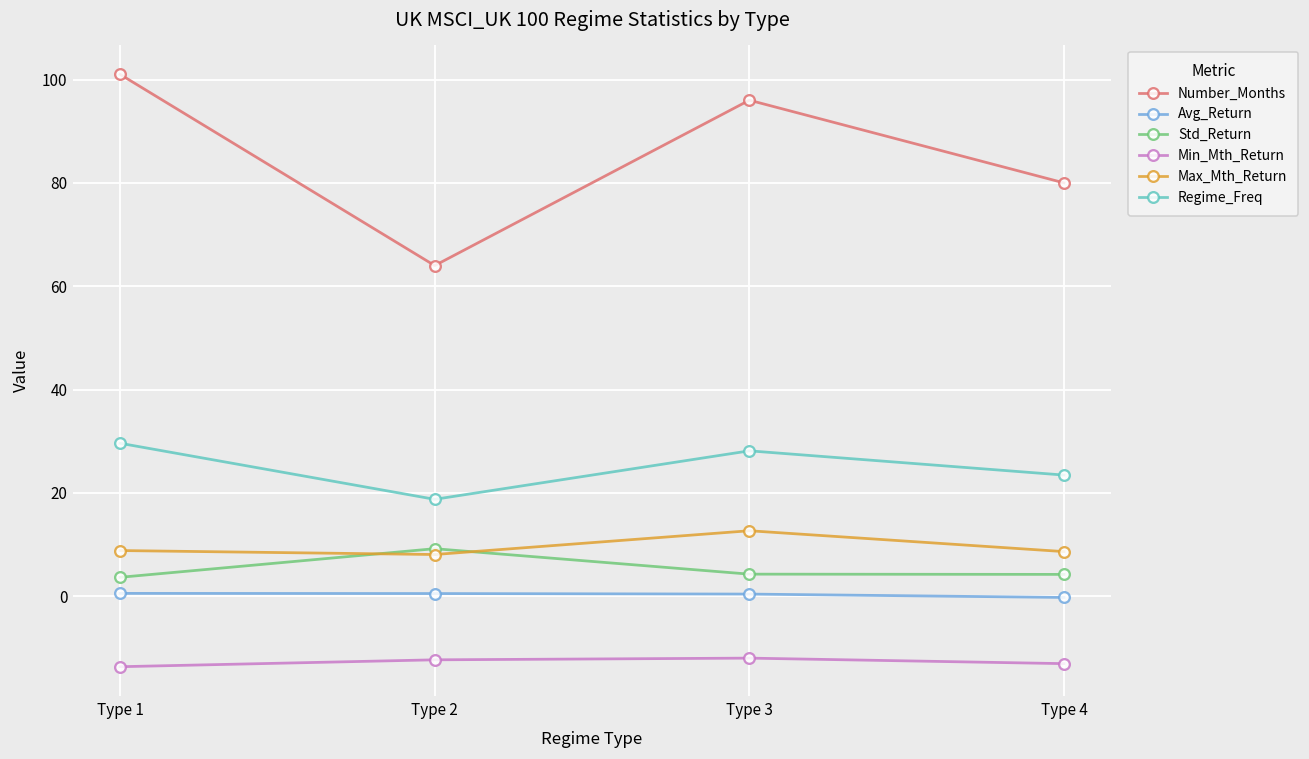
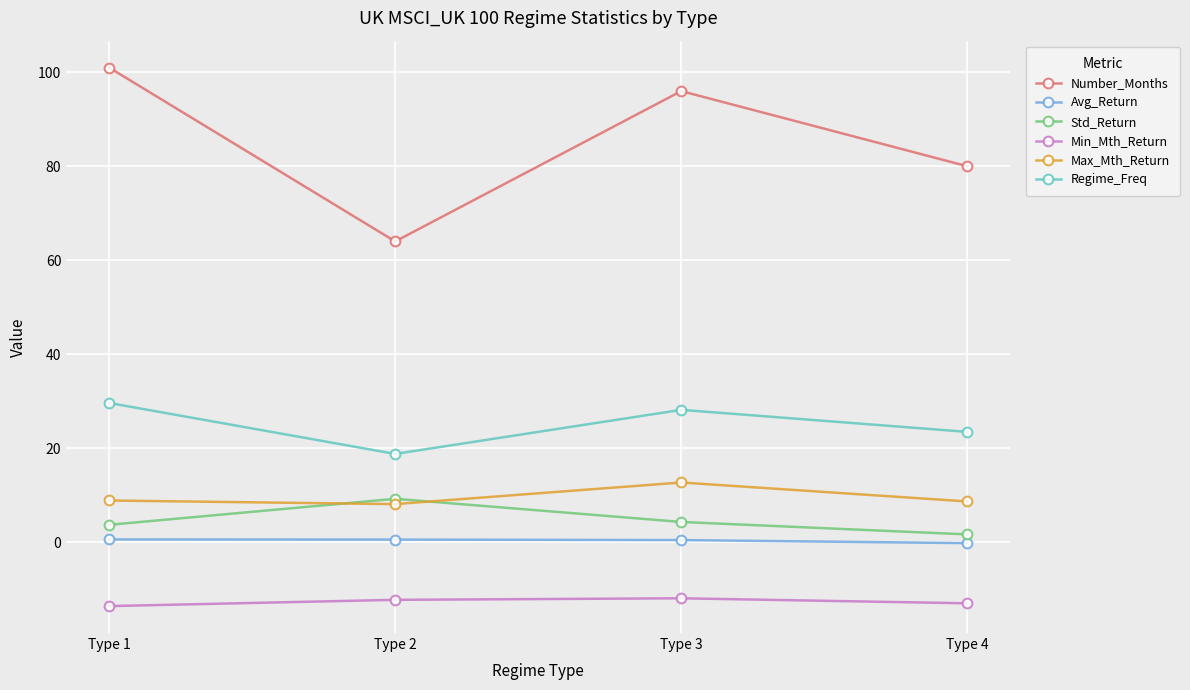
  {
    "Number_Months": {
      "Type 1": 101,
      "Type 2": 64,
      "Type 3": 96,
      "Type 4": 80
    },
    "Std_Return": {
      "Type 1": 4,
      "Type 2": 9,
      "Type 3": 4,
-     "Type 4": 4
+     "Type 4": 2
    },
    "Min_Mth_Return": {
      "Type 1": -14,
      "Type 2": -12,
      "Type 3": -12,
      "Type 4": -13
    },
    "Max_Mth_Return": {
      "Type 1": 9,
      "Type 2": 8,
      "Type 3": 13,
      "Type 4": 9
    }
  }
